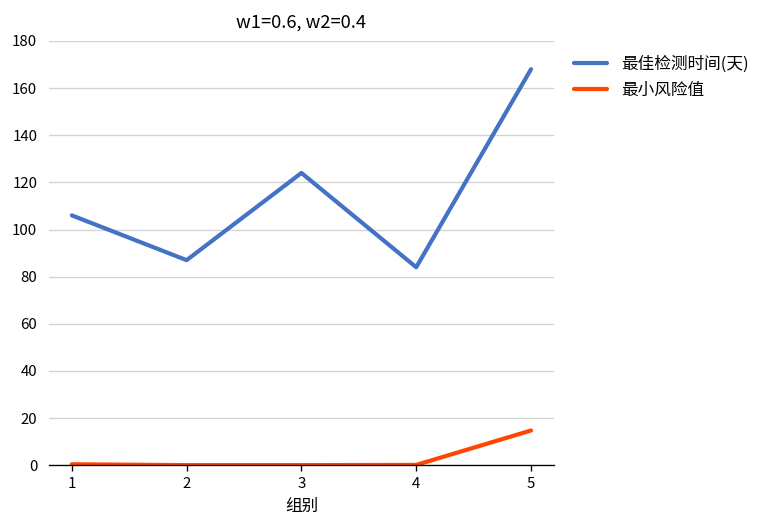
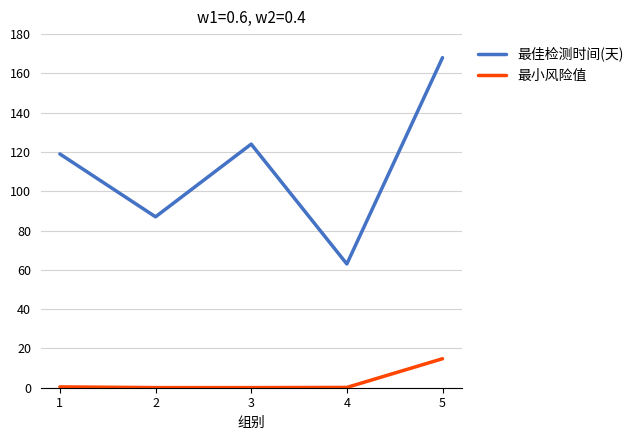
  {
    "最佳检测时间(天)": {
-     "1": 106,
+     "1": 119,
      "2": 87,
      "3": 124,
-     "4": 84,
+     "4": 63,
      "5": 168
    },
    "最小风险值": {
      "1": 0,
      "2": 0,
      "3": 0,
      "4": 0,
      "5": 15
    }
  }
